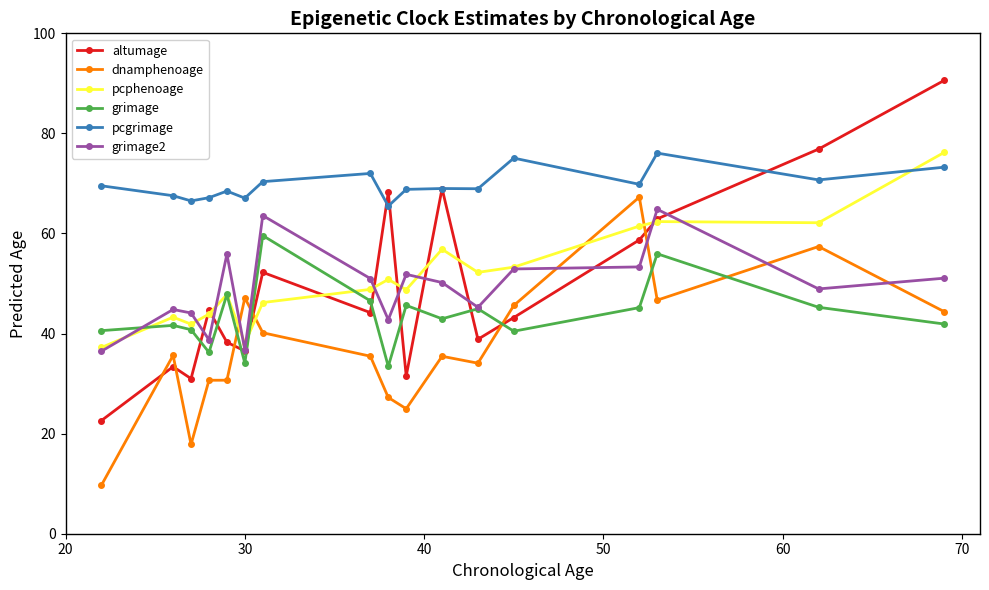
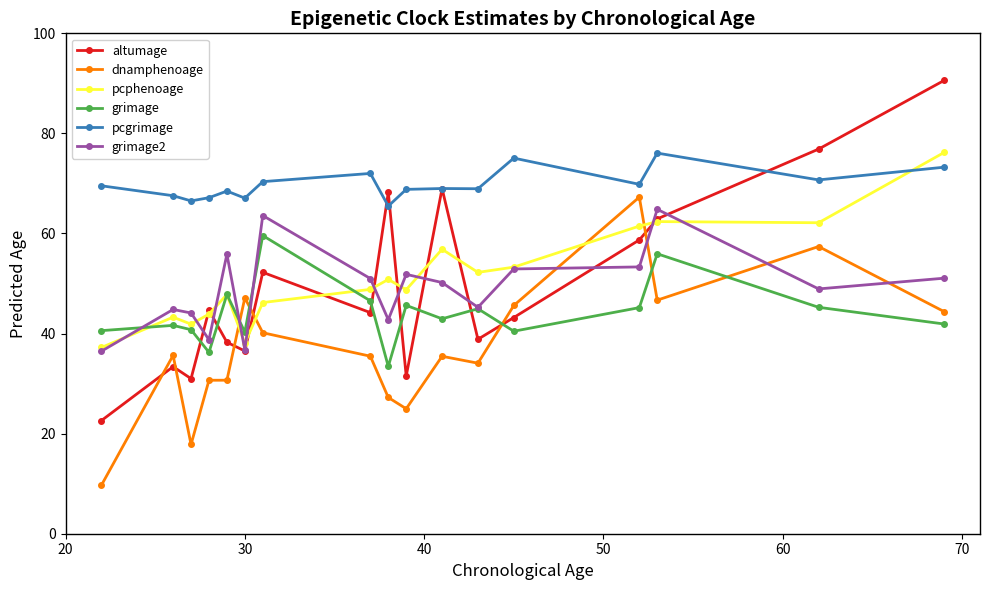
  {
    "dnamphenoage": {
      "30": 47
    },
    "pcphenoage": {
      "30": 38
    },
    "grimage": {
-     "30": 34
+     "30": 40
    },
    "pcgrimage": {
      "30": 67
    }
  }
